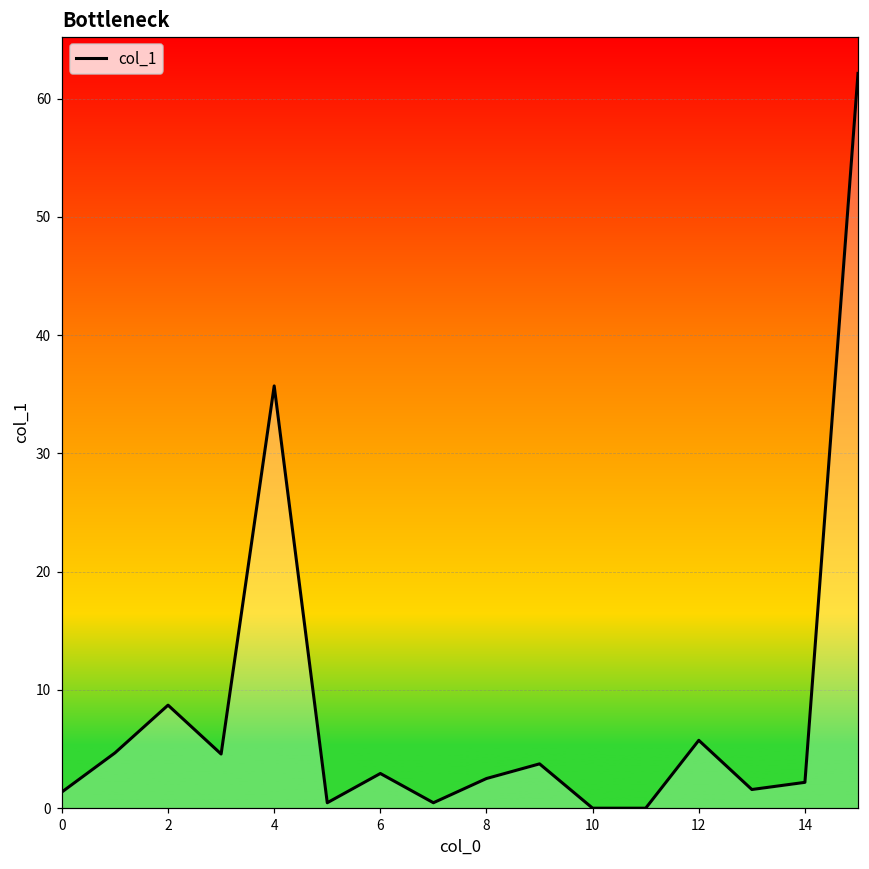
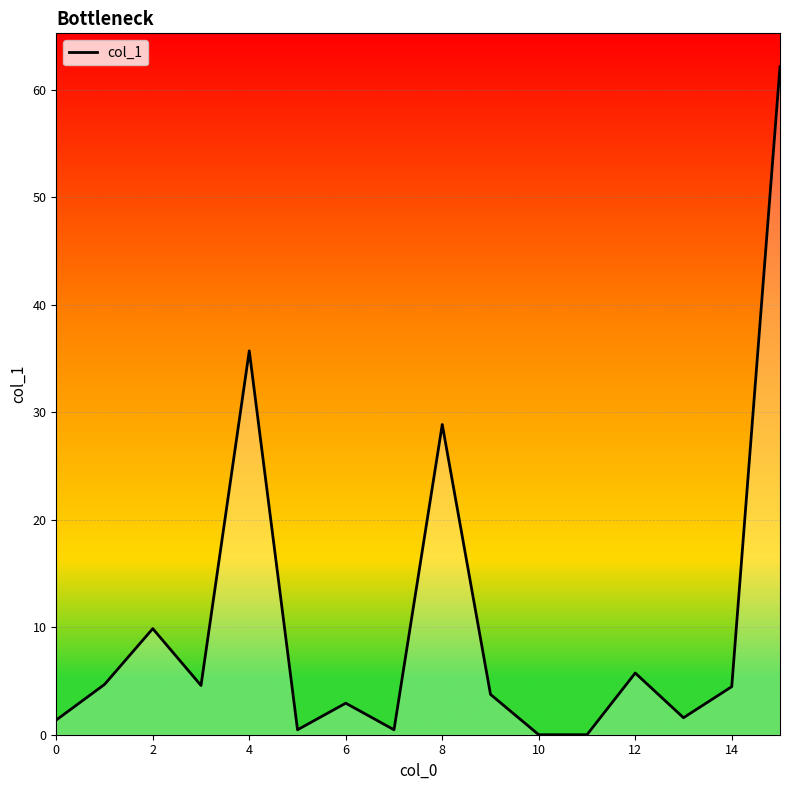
  {
    "0": 1.4,
-   "2": 8.7,
+   "2": 9.9,
    "4": 35.7,
    "6": 2.9,
-   "8": 2.5,
+   "8": 28.9,
    "10": 0.0,
    "12": 5.7,
-   "14": 2.2
+   "14": 4.5
  }
